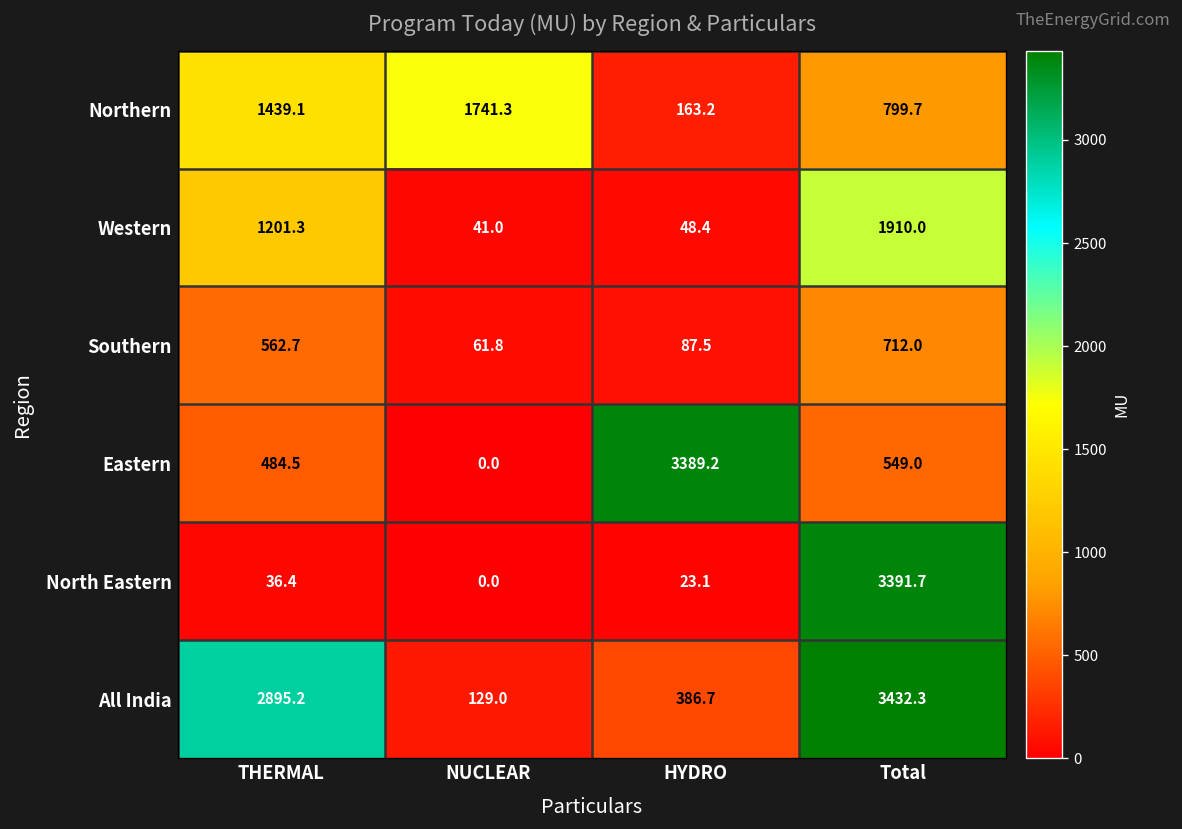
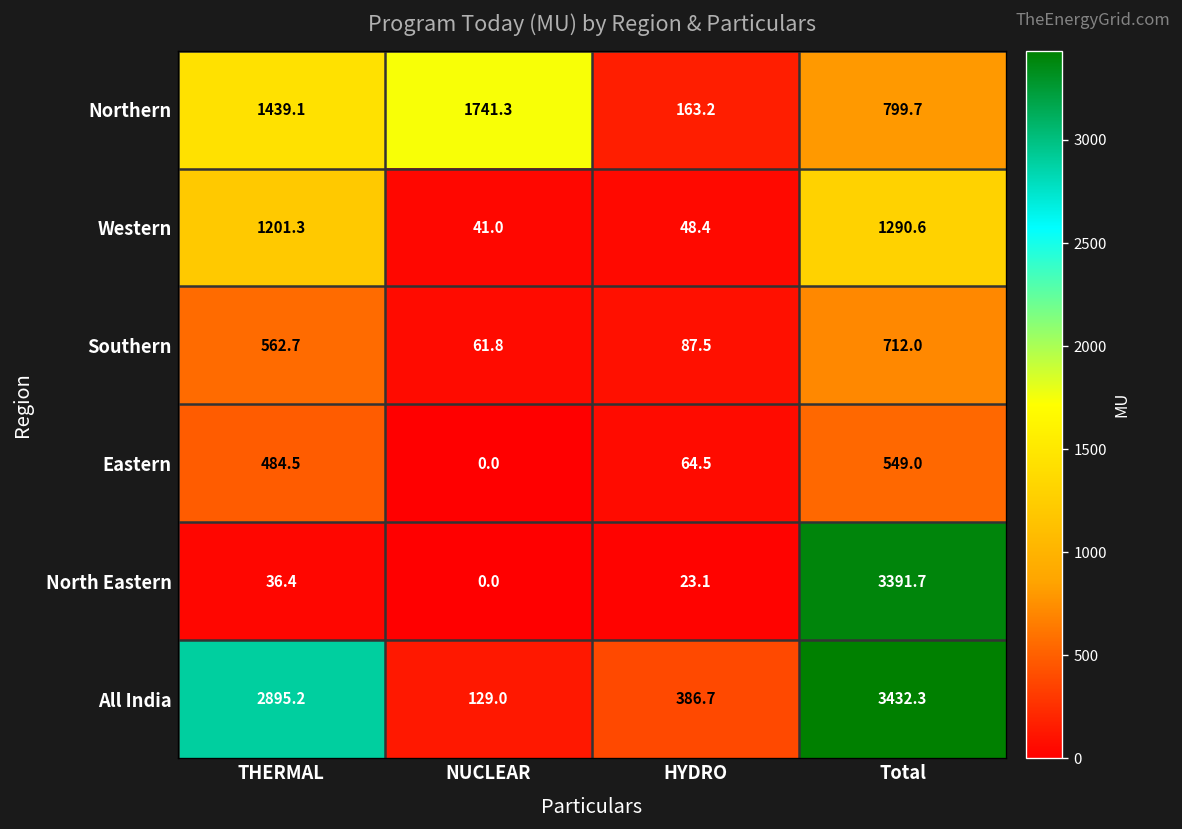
  {
    "Northern": {
      "THERMAL": 1439.1,
      "NUCLEAR": 1741.3,
      "HYDRO": 163.2,
      "Total": 799.7
    },
    "Western": {
      "THERMAL": 1201.3,
      "NUCLEAR": 41.0,
      "HYDRO": 48.4,
-     "Total": 1910.0
+     "Total": 1290.6
    },
    "Southern": {
      "THERMAL": 562.7,
      "NUCLEAR": 61.8,
      "HYDRO": 87.5,
      "Total": 712.0
    },
    "Eastern": {
      "THERMAL": 484.5,
      "NUCLEAR": 0.0,
-     "HYDRO": 3389.2,
+     "HYDRO": 64.5,
      "Total": 549.0
    },
    "North Eastern": {
      "THERMAL": 36.4,
      "NUCLEAR": 0.0,
      "HYDRO": 23.1,
      "Total": 3391.7
    },
    "All India": {
      "THERMAL": 2895.2,
      "NUCLEAR": 129.0,
      "HYDRO": 386.7,
      "Total": 3432.3
    }
  }
